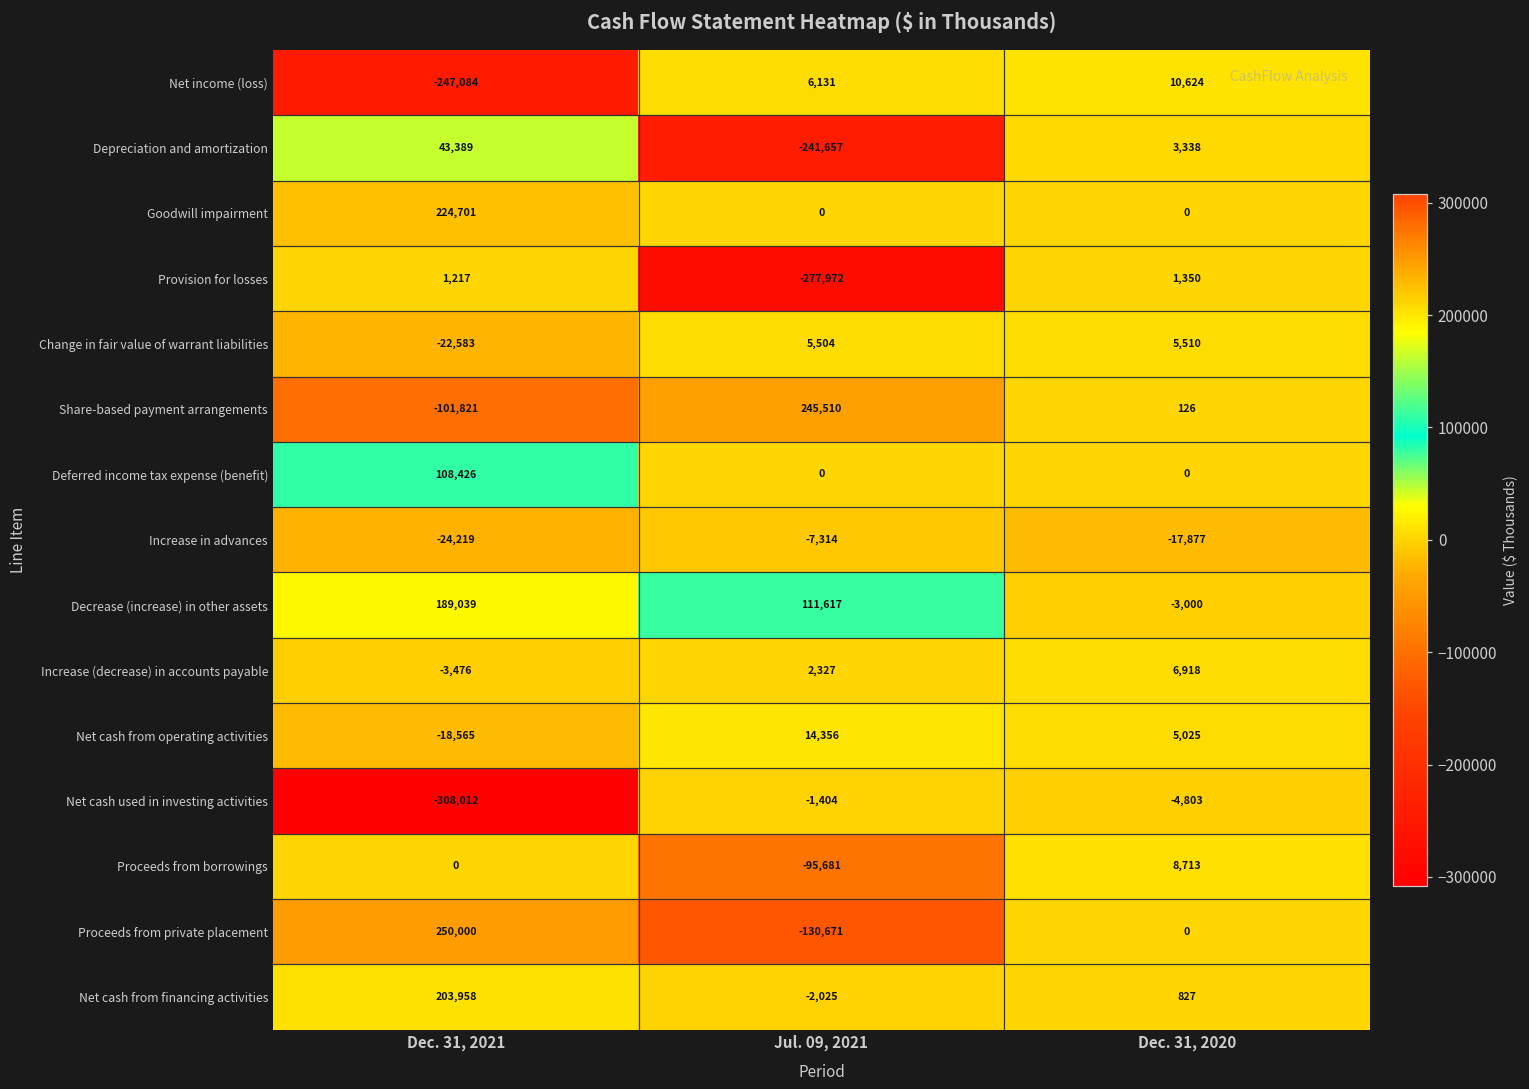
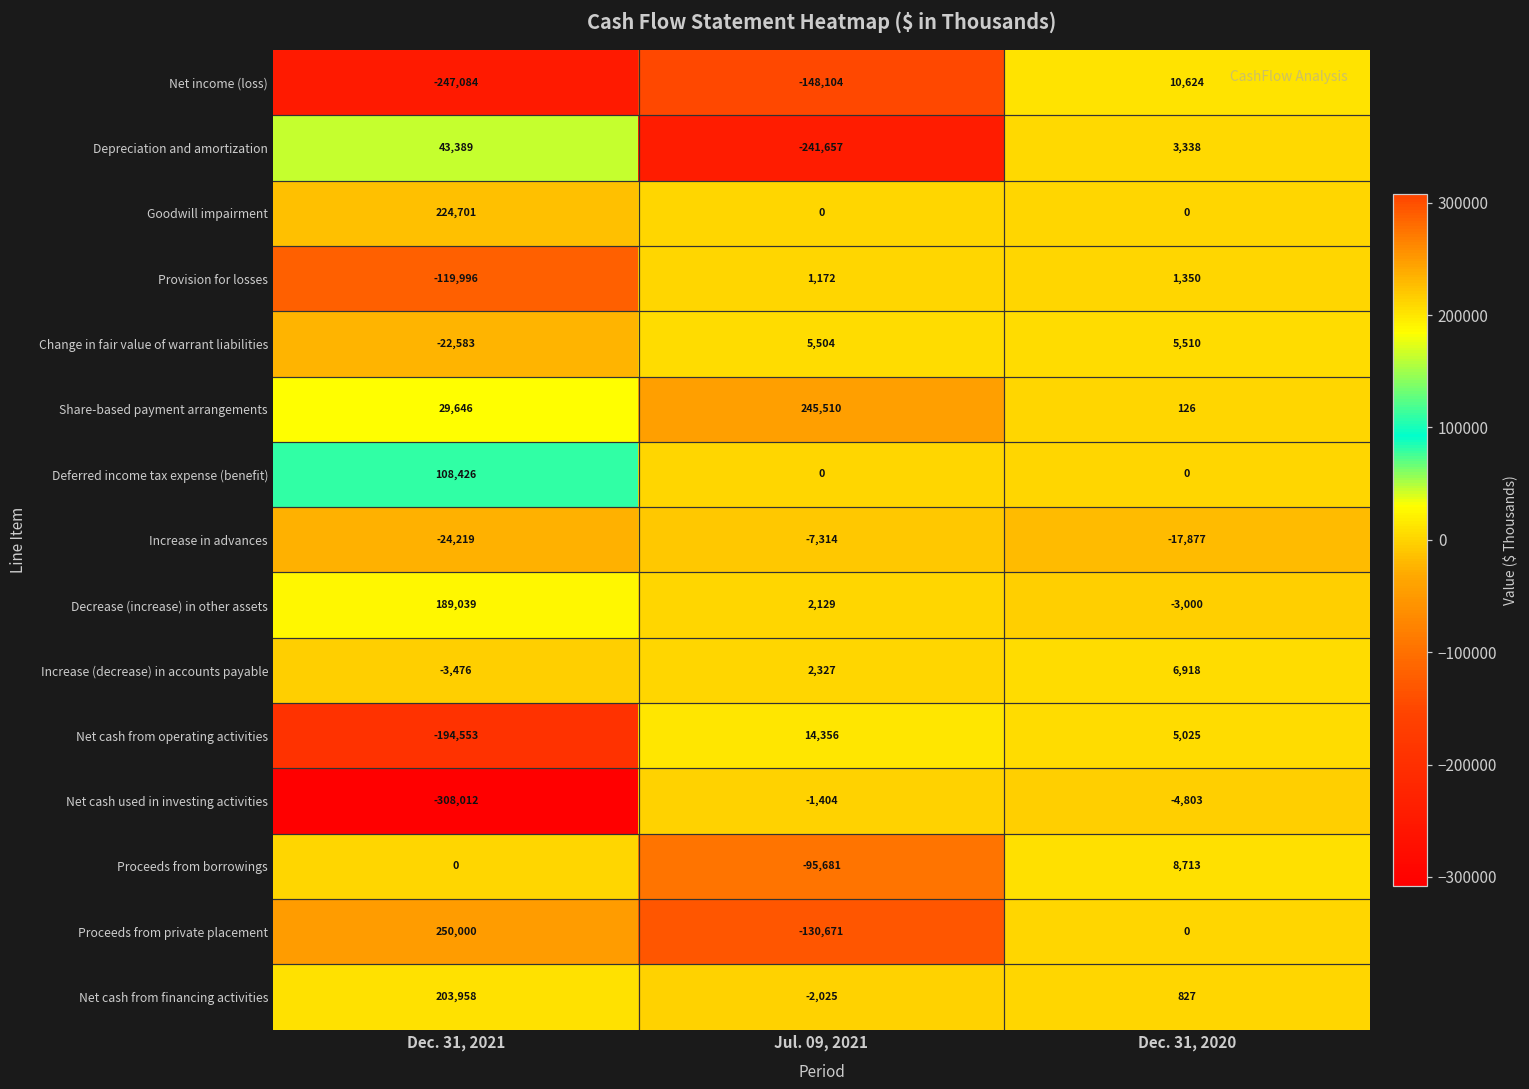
  {
    "Net income (loss)": {
      "Dec. 31, 2021": "-247,084",
-     "Jul. 09, 2021": "6,131"
+     "Jul. 09, 2021": "-148,104"
    },
    "Depreciation and amortization": {
      "Dec. 31, 2021": "43,389",
      "Jul. 09, 2021": "-241,657",
      "Dec. 31, 2020": "3,338"
    },
    "Goodwill impairment": {
      "Dec. 31, 2021": "224,701",
      "Jul. 09, 2021": "0",
      "Dec. 31, 2020": "0"
    },
    "Provision for losses": {
-     "Dec. 31, 2021": "1,217",
-     "Jul. 09, 2021": "-277,972",
+     "Dec. 31, 2021": "-119,996",
+     "Jul. 09, 2021": "1,172",
      "Dec. 31, 2020": "1,350"
    },
    "Change in fair value of warrant liabilities": {
      "Dec. 31, 2021": "-22,583",
      "Jul. 09, 2021": "5,504",
      "Dec. 31, 2020": "5,510"
    },
    "Share-based payment arrangements": {
-     "Dec. 31, 2021": "-101,821",
+     "Dec. 31, 2021": "29,646",
      "Jul. 09, 2021": "245,510",
      "Dec. 31, 2020": "126"
    },
    "Deferred income tax expense (benefit)": {
      "Dec. 31, 2021": "108,426",
      "Jul. 09, 2021": "0",
      "Dec. 31, 2020": "0"
    },
    "Increase in advances": {
      "Dec. 31, 2021": "-24,219",
      "Jul. 09, 2021": "-7,314",
      "Dec. 31, 2020": "-17,877"
    },
    "Decrease (increase) in other assets": {
      "Dec. 31, 2021": "189,039",
-     "Jul. 09, 2021": "111,617",
+     "Jul. 09, 2021": "2,129",
      "Dec. 31, 2020": "-3,000"
    },
    "Increase (decrease) in accounts payable": {
      "Dec. 31, 2021": "-3,476",
      "Jul. 09, 2021": "2,327",
      "Dec. 31, 2020": "6,918"
    },
    "Net cash from operating activities": {
-     "Dec. 31, 2021": "-18,565",
+     "Dec. 31, 2021": "-194,553",
      "Jul. 09, 2021": "14,356",
      "Dec. 31, 2020": "5,025"
    },
    "Net cash used in investing activities": {
      "Dec. 31, 2021": "-308,012",
      "Jul. 09, 2021": "-1,404",
      "Dec. 31, 2020": "-4,803"
    },
    "Proceeds from borrowings": {
      "Dec. 31, 2021": "0",
      "Jul. 09, 2021": "-95,681",
      "Dec. 31, 2020": "8,713"
    },
    "Proceeds from private placement": {
      "Dec. 31, 2021": "250,000",
      "Jul. 09, 2021": "-130,671",
      "Dec. 31, 2020": "0"
    },
    "Net cash from financing activities": {
      "Dec. 31, 2021": "203,958",
      "Jul. 09, 2021": "-2,025",
      "Dec. 31, 2020": "827"
    }
  }
